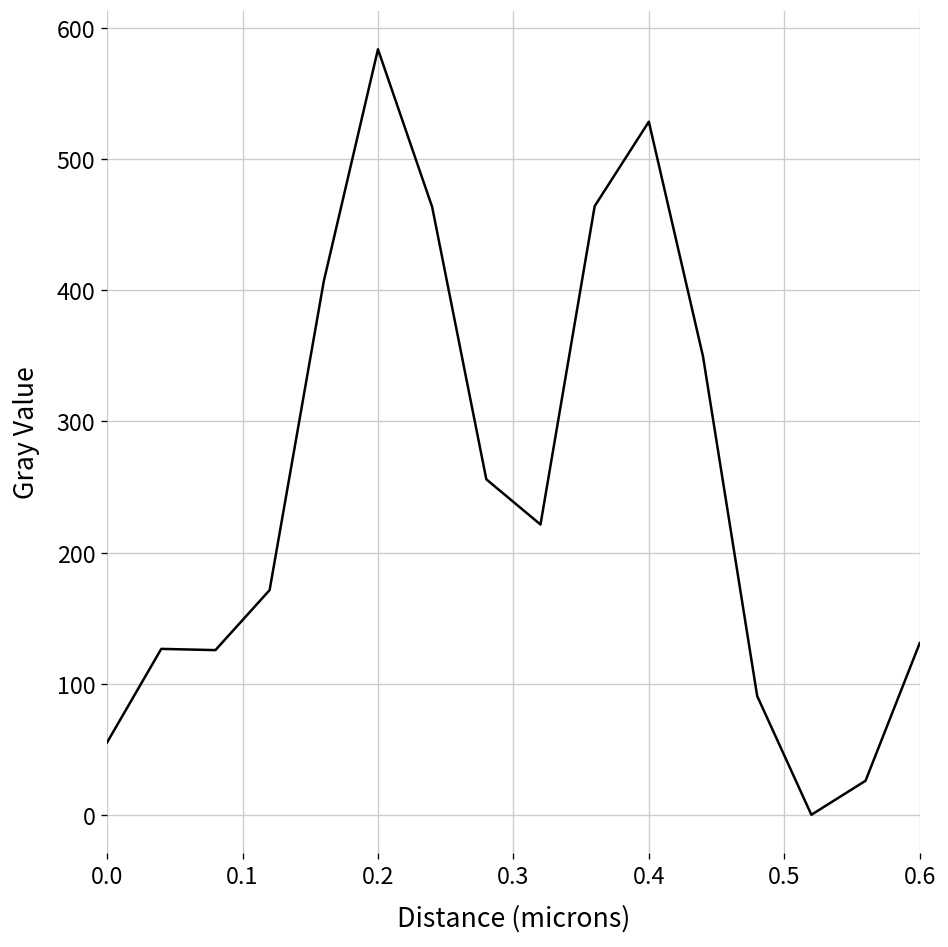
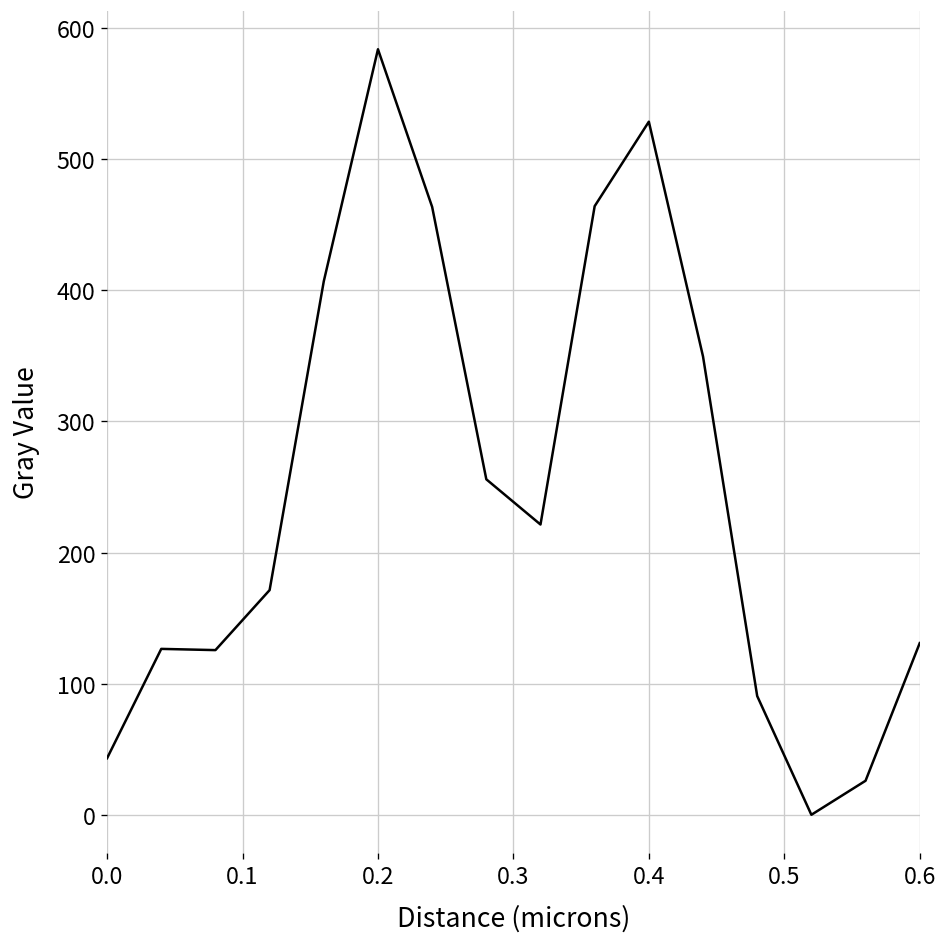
  {
-   "0.0": 55,
+   "0.0": 43,
    "0.2": 584,
    "0.4": 529,
    "0.6": 131
  }
